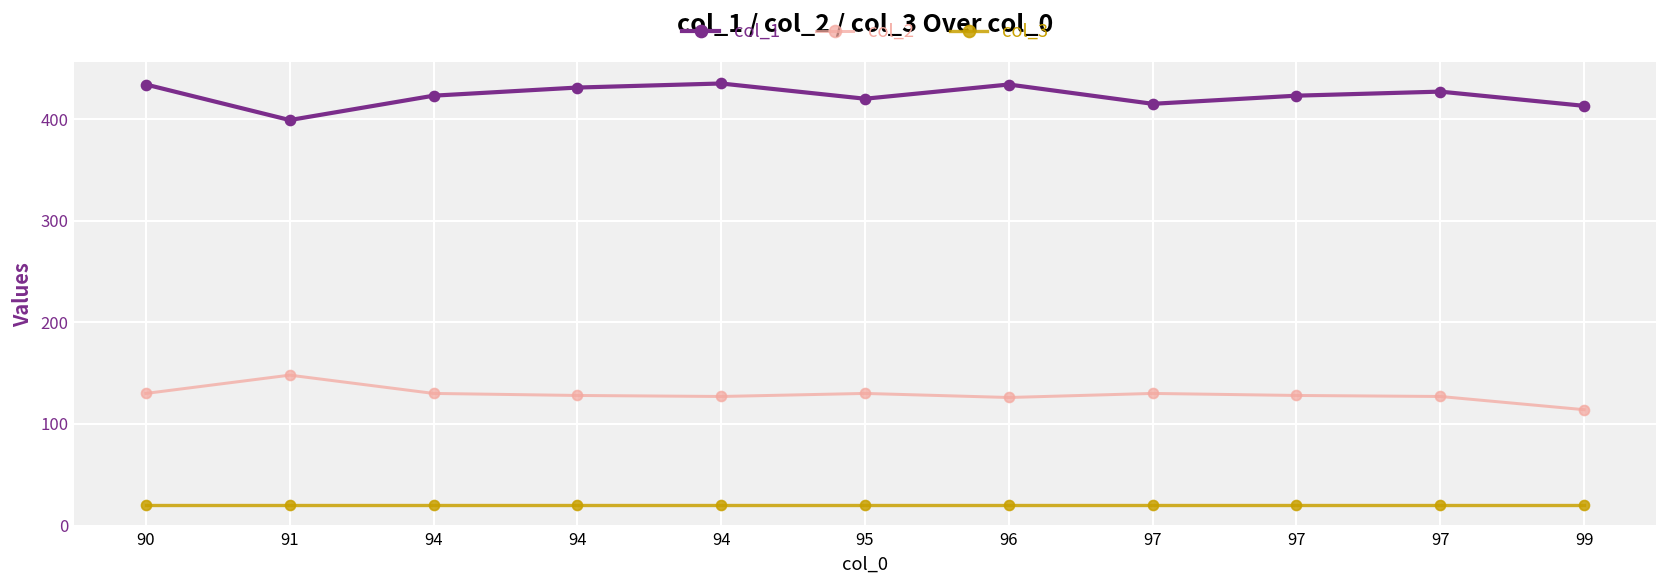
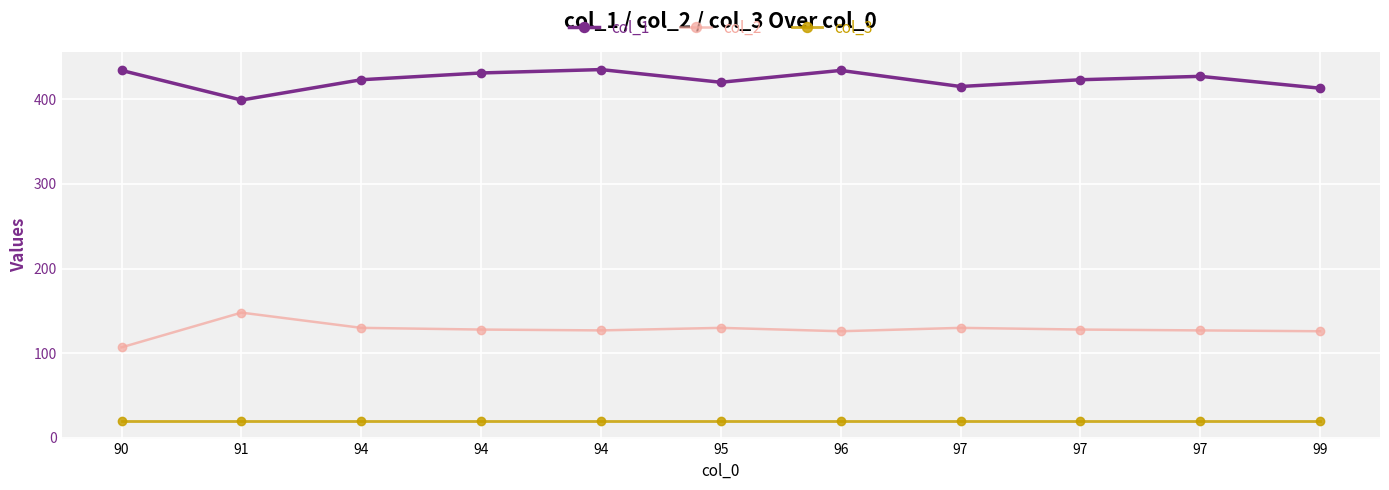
  {
    "col_1": {
      "90": 430,
      "91": 400,
      "95": 420,
      "96": 430,
      "99": 410
    },
    "col_2": {
-     "90": 130,
+     "90": 110,
      "91": 150,
      "95": 130,
      "96": 130,
-     "99": 110
+     "99": 130
    },
    "col_3": {
      "90": 20,
      "91": 20,
      "95": 20,
      "96": 20,
      "99": 20
    }
  }
